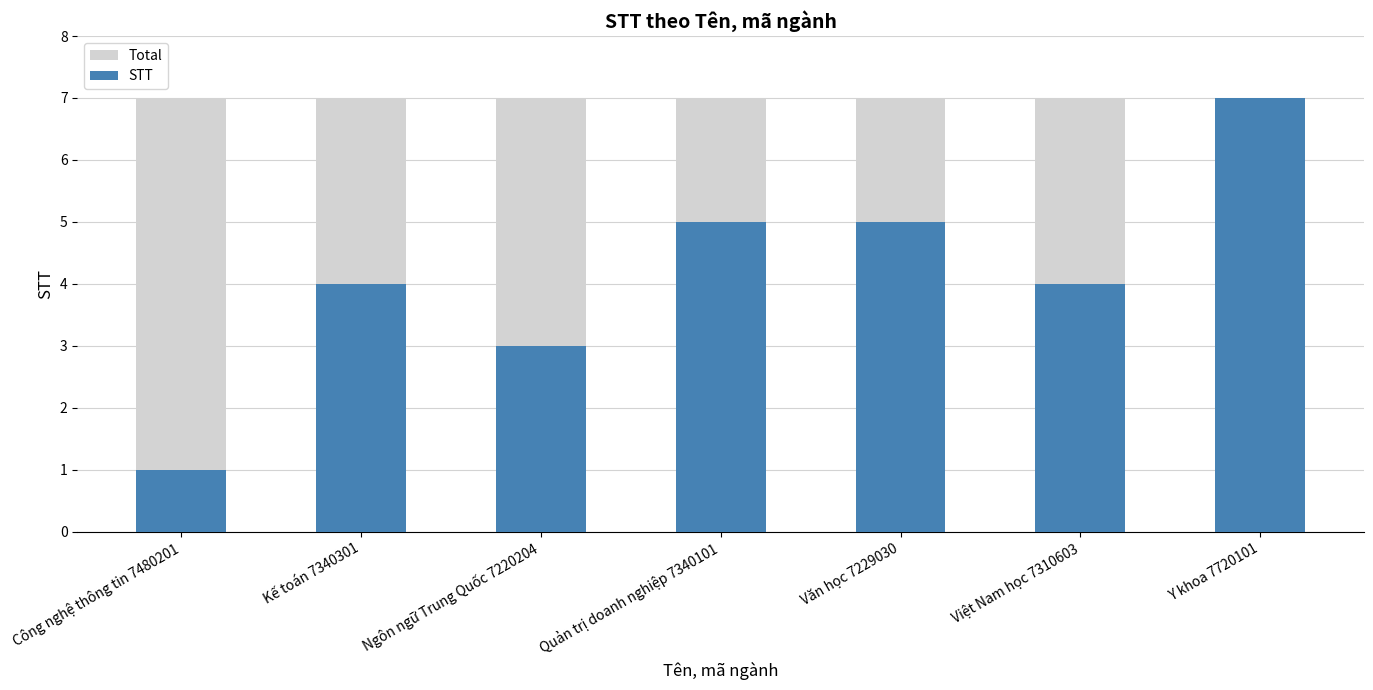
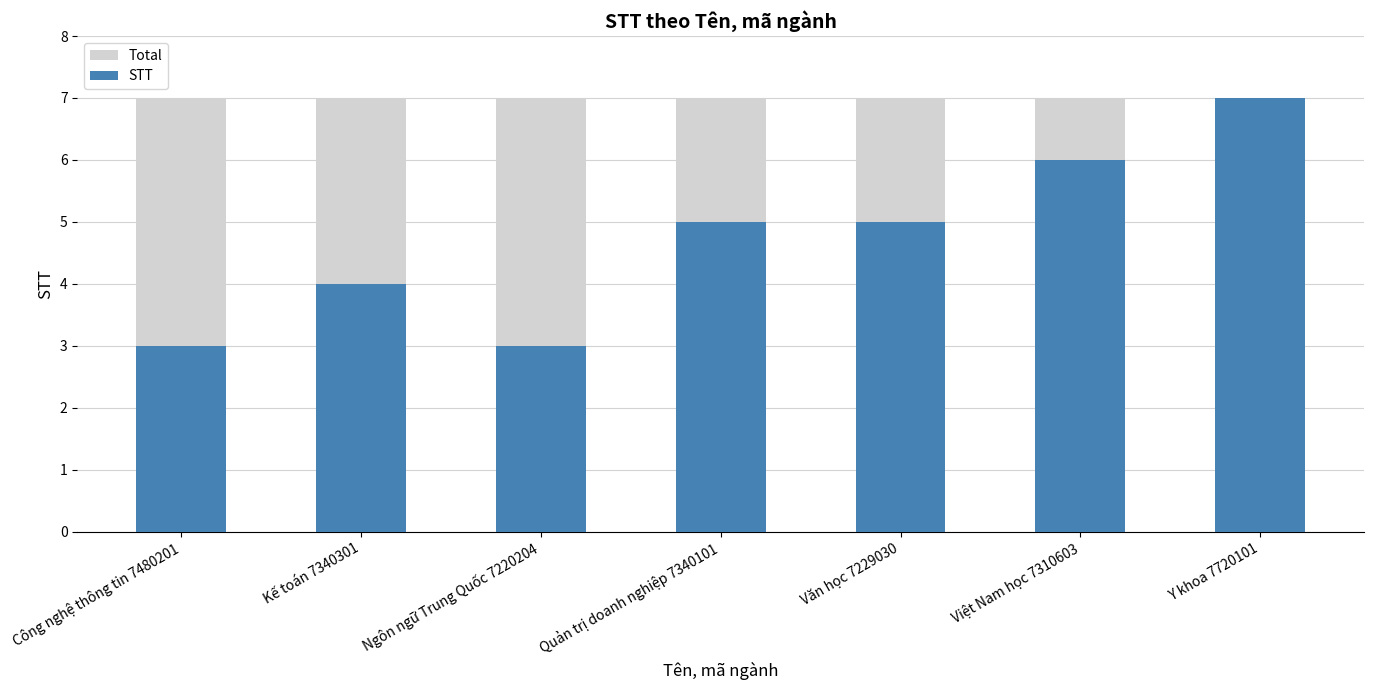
  {
    "Total": {
      "Công nghệ thông tin 7480201": 7,
      "Kế toán 7340301": 7,
      "Ngôn ngữ Trung Quốc 7220204": 7,
      "Quản trị doanh nghiệp 7340101": 7,
      "Văn học 7229030": 7,
      "Việt Nam học 7310603": 7,
      "Y khoa 7720101": 7
    },
    "STT": {
-     "Công nghệ thông tin 7480201": 1,
-     "Việt Nam học 7310603": 4,
+     "Công nghệ thông tin 7480201": 3,
+     "Việt Nam học 7310603": 6,
      "Y khoa 7720101": 7
    }
  }
